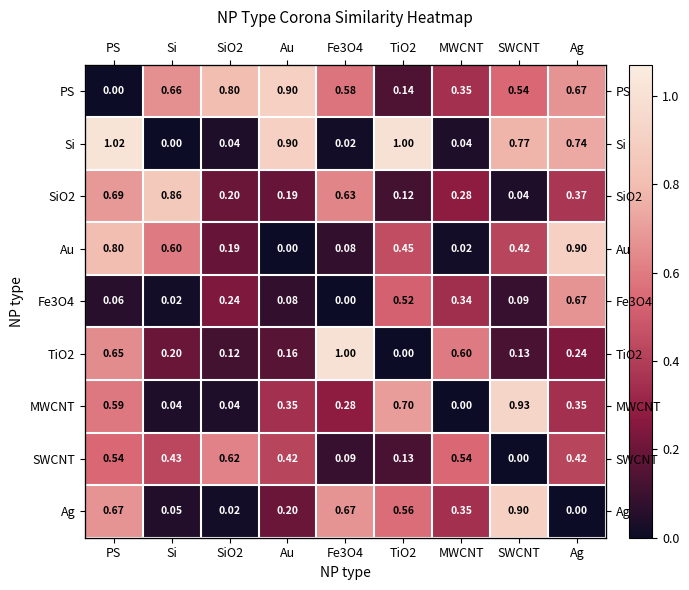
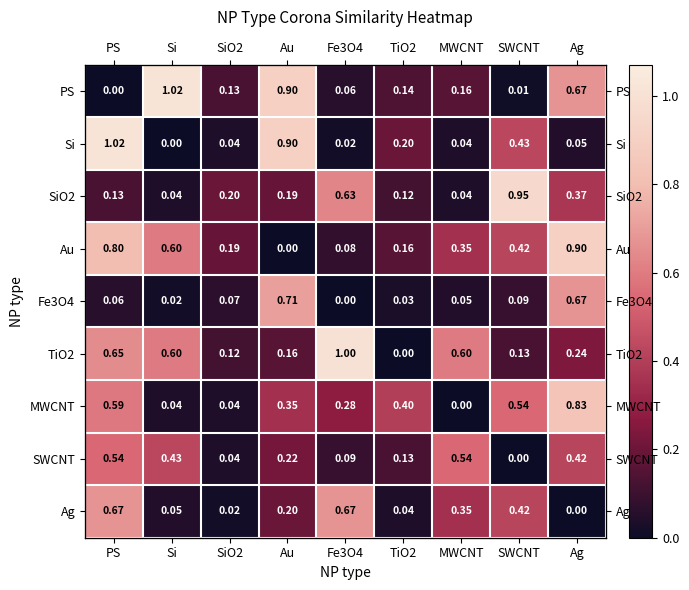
  {
    "PS": {
      "PS": 0.00,
-     "Si": 0.66,
-     "SiO2": 0.80,
+     "Si": 1.02,
+     "SiO2": 0.13,
      "Au": 0.90,
-     "Fe3O4": 0.58,
+     "Fe3O4": 0.06,
      "TiO2": 0.14,
-     "MWCNT": 0.35,
-     "SWCNT": 0.54,
+     "MWCNT": 0.16,
+     "SWCNT": 0.01,
      "Ag": 0.67
    },
    "Si": {
      "PS": 1.02,
      "Si": 0.00,
      "SiO2": 0.04,
      "Au": 0.90,
      "Fe3O4": 0.02,
-     "TiO2": 1.00,
+     "TiO2": 0.20,
      "MWCNT": 0.04,
-     "SWCNT": 0.77,
-     "Ag": 0.74
+     "SWCNT": 0.43,
+     "Ag": 0.05
    },
    "SiO2": {
-     "PS": 0.69,
-     "Si": 0.86,
+     "PS": 0.13,
+     "Si": 0.04,
      "SiO2": 0.20,
      "Au": 0.19,
      "Fe3O4": 0.63,
      "TiO2": 0.12,
-     "MWCNT": 0.28,
-     "SWCNT": 0.04,
+     "MWCNT": 0.04,
+     "SWCNT": 0.95,
      "Ag": 0.37
    },
    "Au": {
      "PS": 0.80,
      "Si": 0.60,
      "SiO2": 0.19,
      "Au": 0.00,
      "Fe3O4": 0.08,
-     "TiO2": 0.45,
-     "MWCNT": 0.02,
+     "TiO2": 0.16,
+     "MWCNT": 0.35,
      "SWCNT": 0.42,
      "Ag": 0.90
    },
    "Fe3O4": {
      "PS": 0.06,
      "Si": 0.02,
-     "SiO2": 0.24,
-     "Au": 0.08,
+     "SiO2": 0.07,
+     "Au": 0.71,
      "Fe3O4": 0.00,
-     "TiO2": 0.52,
-     "MWCNT": 0.34,
+     "TiO2": 0.03,
+     "MWCNT": 0.05,
      "SWCNT": 0.09,
      "Ag": 0.67
    },
    "TiO2": {
      "PS": 0.65,
-     "Si": 0.20,
+     "Si": 0.60,
      "SiO2": 0.12,
      "Au": 0.16,
      "Fe3O4": 1.00,
      "TiO2": 0.00,
      "MWCNT": 0.60,
      "SWCNT": 0.13,
      "Ag": 0.24
    },
    "MWCNT": {
      "PS": 0.59,
      "Si": 0.04,
      "SiO2": 0.04,
      "Au": 0.35,
      "Fe3O4": 0.28,
-     "TiO2": 0.70,
+     "TiO2": 0.40,
      "MWCNT": 0.00,
-     "SWCNT": 0.93,
-     "Ag": 0.35
+     "SWCNT": 0.54,
+     "Ag": 0.83
    },
    "SWCNT": {
      "PS": 0.54,
      "Si": 0.43,
-     "SiO2": 0.62,
-     "Au": 0.42,
+     "SiO2": 0.04,
+     "Au": 0.22,
      "Fe3O4": 0.09,
      "TiO2": 0.13,
      "MWCNT": 0.54,
      "SWCNT": 0.00,
      "Ag": 0.42
    },
    "Ag": {
      "PS": 0.67,
      "Si": 0.05,
      "SiO2": 0.02,
      "Au": 0.20,
      "Fe3O4": 0.67,
-     "TiO2": 0.56,
+     "TiO2": 0.04,
      "MWCNT": 0.35,
-     "SWCNT": 0.90,
+     "SWCNT": 0.42,
      "Ag": 0.00
    }
  }
